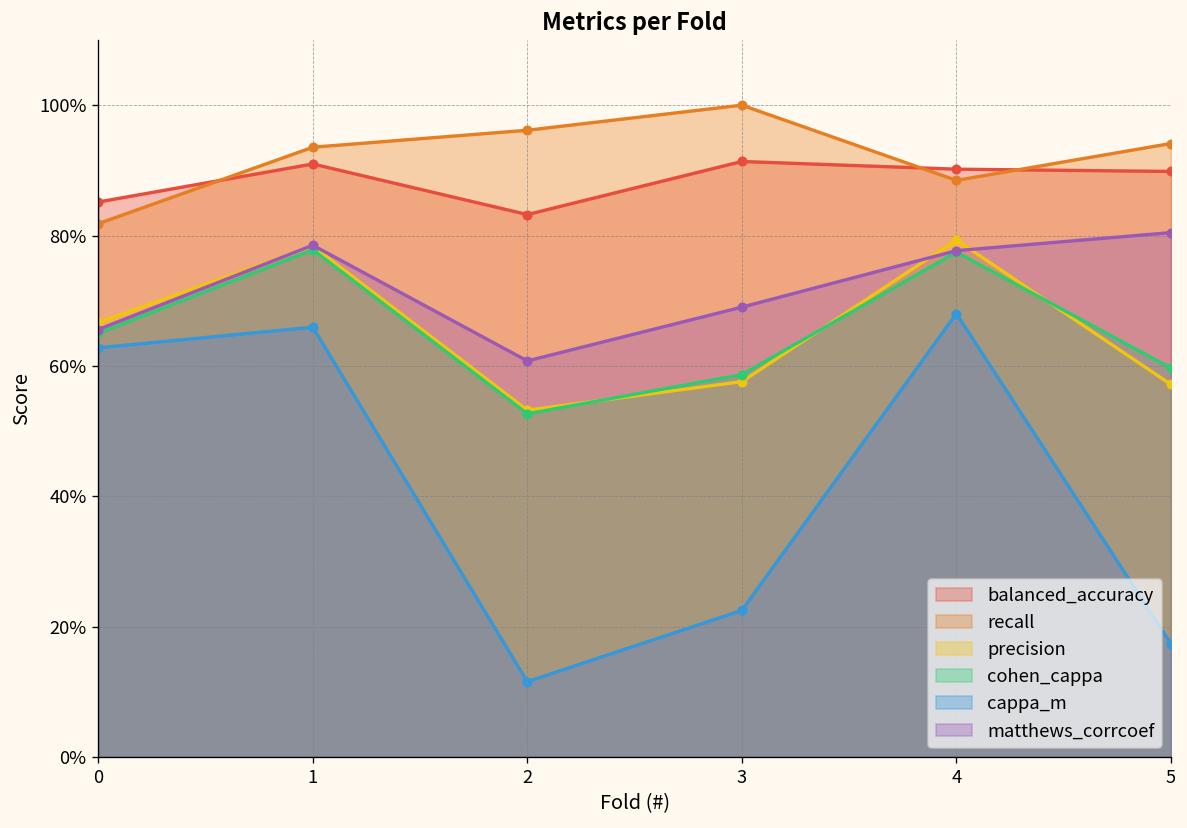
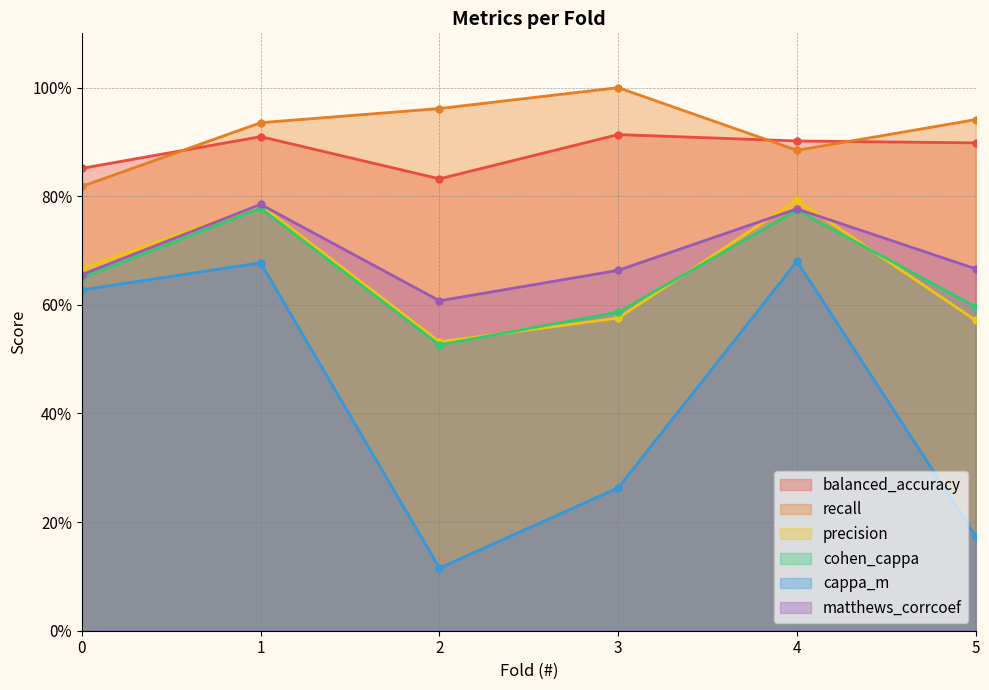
  {
    "cohen_cappa": {
      "0": "65%",
      "1": "78%",
      "2": "53%",
      "3": "59%",
      "5": "60%"
    },
    "cappa_m": {
      "0": "63%",
-     "1": "66%",
+     "1": "68%",
      "2": "12%",
-     "3": "22%",
+     "3": "26%",
      "4": "68%",
      "5": "17%"
    },
    "matthews_corrcoef": {
      "0": "66%",
      "2": "61%",
-     "3": "69%",
-     "5": "80%"
+     "3": "66%",
+     "5": "67%"
    }
  }
